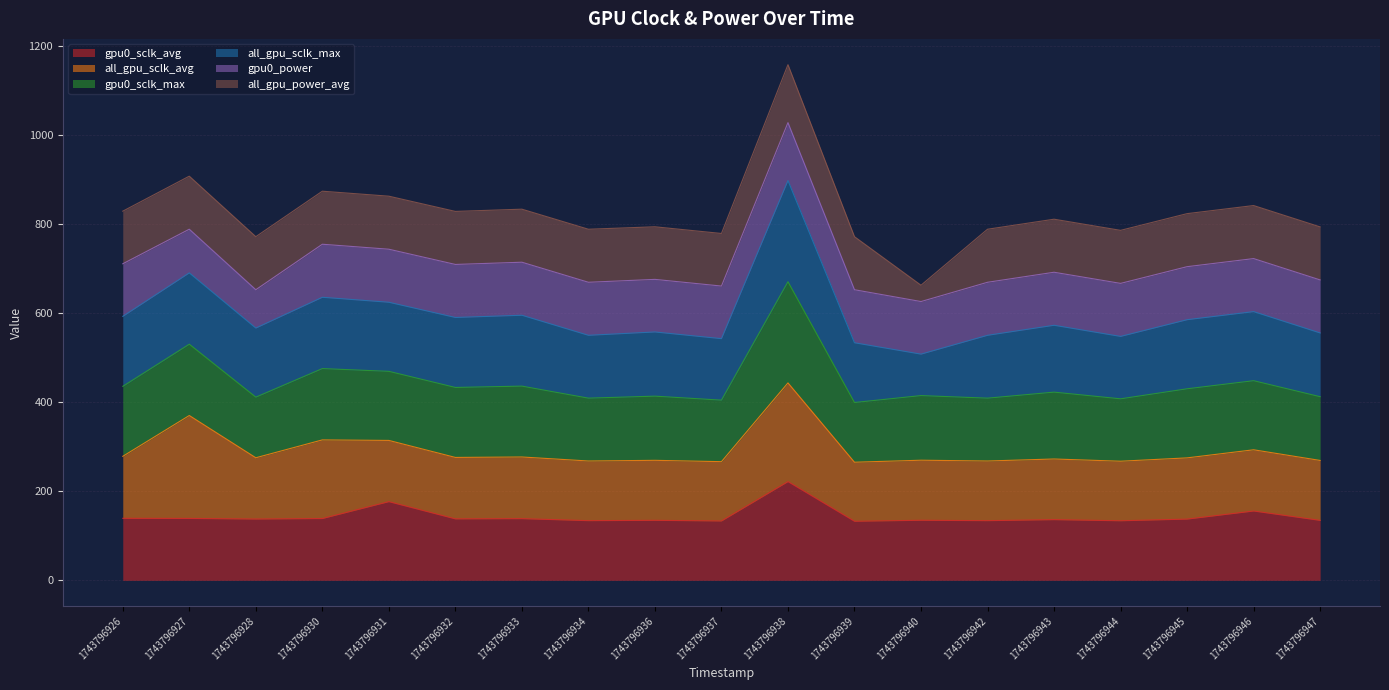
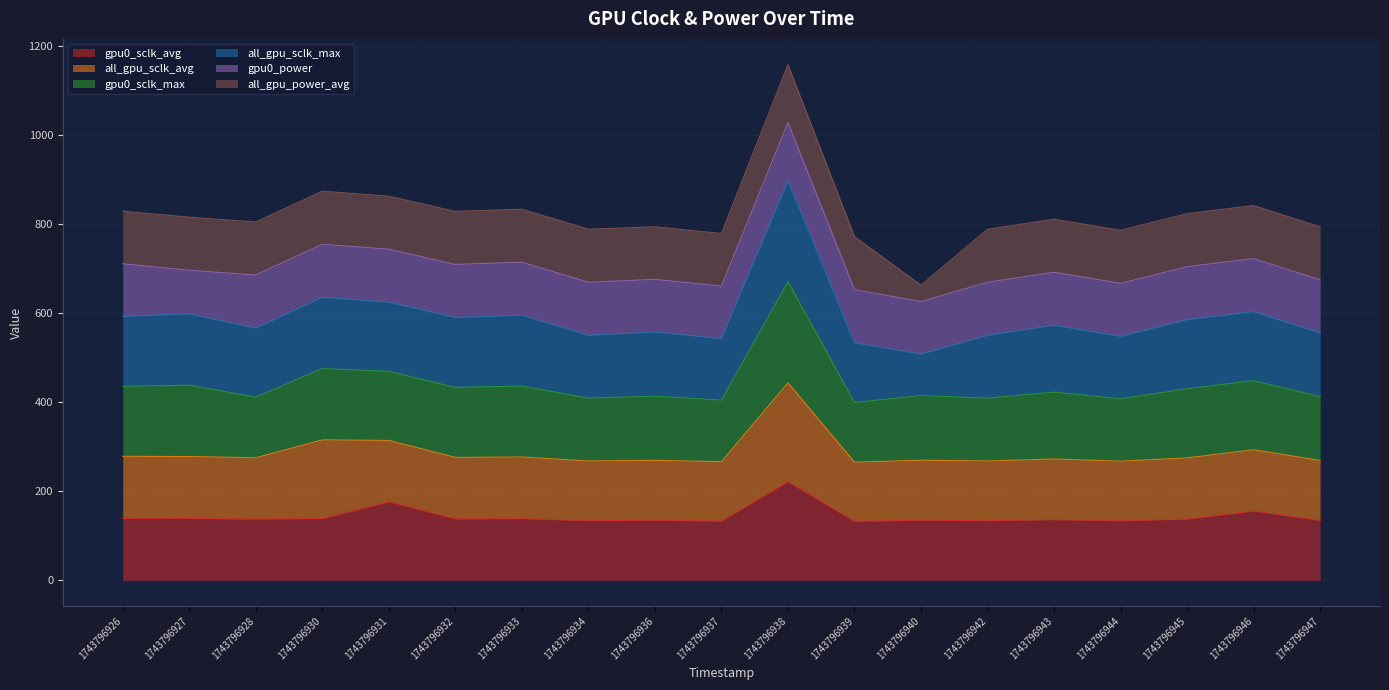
  {
    "gpu0_sclk_avg": {
      "1743796926": 140,
      "1743796927": 140,
      "1743796928": 140,
      "1743796930": 140,
      "1743796931": 180,
      "1743796932": 140,
      "1743796933": 140,
      "1743796934": 130,
      "1743796936": 130,
      "1743796937": 130,
      "1743796938": 220,
      "1743796939": 130,
      "1743796940": 130,
      "1743796942": 130,
      "1743796943": 140,
      "1743796944": 130,
      "1743796945": 140,
      "1743796946": 160,
      "1743796947": 130
    },
    "all_gpu_sclk_avg": {
      "1743796926": 140,
-     "1743796927": 230,
+     "1743796927": 140,
      "1743796928": 140,
      "1743796930": 180,
      "1743796931": 140,
      "1743796932": 140,
      "1743796933": 140,
      "1743796934": 130,
      "1743796936": 130,
      "1743796937": 130,
      "1743796938": 220,
      "1743796939": 130,
      "1743796940": 130,
      "1743796942": 130,
      "1743796943": 140,
      "1743796944": 130,
      "1743796945": 140,
      "1743796946": 140,
      "1743796947": 130
    },
    "gpu0_sclk_max": {
      "1743796926": 160,
      "1743796927": 160,
      "1743796928": 140,
      "1743796930": 160,
      "1743796931": 160,
      "1743796932": 160,
      "1743796933": 160,
      "1743796934": 140,
      "1743796936": 140,
      "1743796937": 140,
      "1743796938": 230,
      "1743796939": 130,
      "1743796940": 150,
      "1743796942": 140,
      "1743796943": 150,
      "1743796944": 140,
      "1743796945": 160,
      "1743796946": 160,
      "1743796947": 140
    },
    "all_gpu_sclk_max": {
      "1743796926": 160,
      "1743796927": 160,
      "1743796928": 160,
      "1743796930": 160,
      "1743796931": 160,
      "1743796932": 160,
      "1743796933": 160,
      "1743796934": 140,
      "1743796936": 140,
      "1743796937": 140,
      "1743796938": 230,
      "1743796939": 130,
      "1743796940": 90,
      "1743796942": 140,
      "1743796943": 150,
      "1743796944": 140,
      "1743796945": 160,
      "1743796946": 160,
      "1743796947": 140
    },
    "gpu0_power": {
      "1743796926": 120,
      "1743796927": 100,
-     "1743796928": 90,
+     "1743796928": 120,
      "1743796930": 120,
      "1743796931": 120,
      "1743796932": 120,
      "1743796933": 120,
      "1743796934": 120,
      "1743796936": 120,
      "1743796937": 120,
      "1743796938": 130,
      "1743796939": 120,
      "1743796940": 120,
      "1743796942": 120,
      "1743796943": 120,
      "1743796944": 120,
      "1743796945": 120,
      "1743796946": 120,
      "1743796947": 120
    },
    "all_gpu_power_avg": {
      "1743796926": 120,
      "1743796927": 120,
      "1743796928": 120,
      "1743796930": 120,
      "1743796931": 120,
      "1743796932": 120,
      "1743796933": 120,
      "1743796934": 120,
      "1743796936": 120,
      "1743796937": 120,
      "1743796938": 130,
      "1743796939": 120,
      "1743796940": 40,
      "1743796942": 120,
      "1743796943": 120,
      "1743796944": 120,
      "1743796945": 120,
      "1743796946": 120,
      "1743796947": 120
    }
  }
